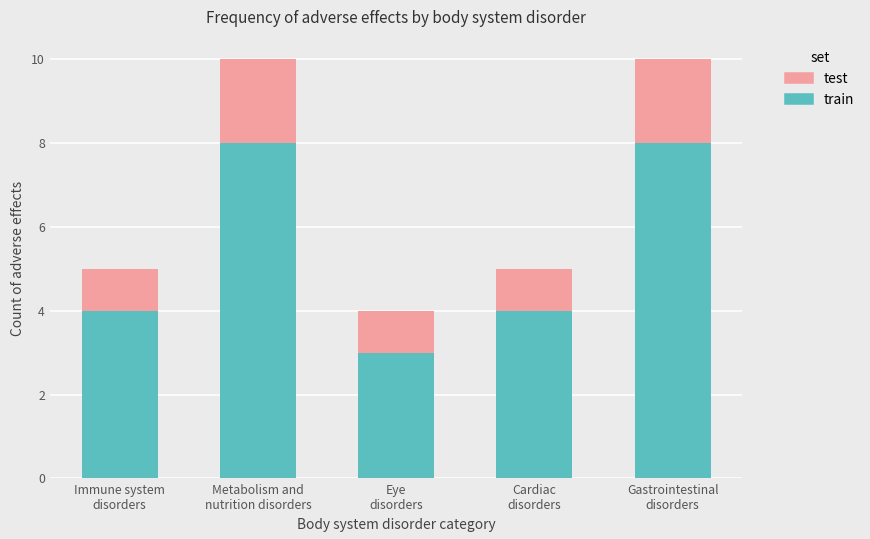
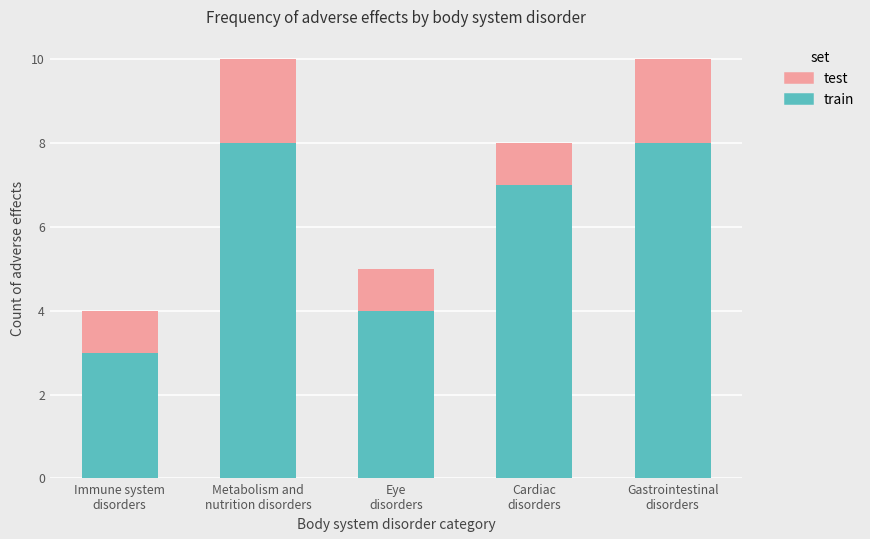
  {
    "train": {
-     "Immune system disorders": 4,
+     "Immune system disorders": 3,
      "Metabolism and nutrition disorders": 8,
-     "Eye disorders": 3,
-     "Cardiac disorders": 4,
+     "Eye disorders": 4,
+     "Cardiac disorders": 7,
      "Gastrointestinal disorders": 8
    },
    "test": {
      "Immune system disorders": 1,
      "Metabolism and nutrition disorders": 2,
      "Eye disorders": 1,
      "Cardiac disorders": 1,
      "Gastrointestinal disorders": 2
    }
  }
